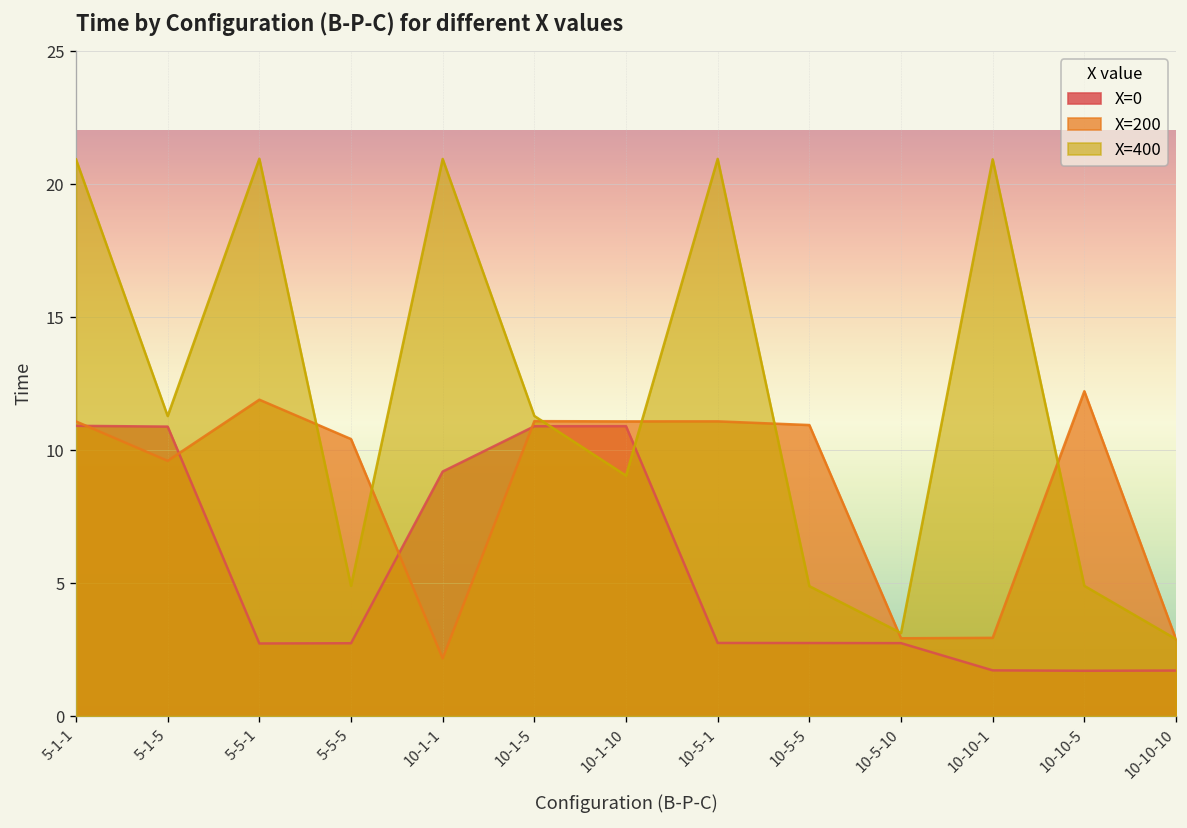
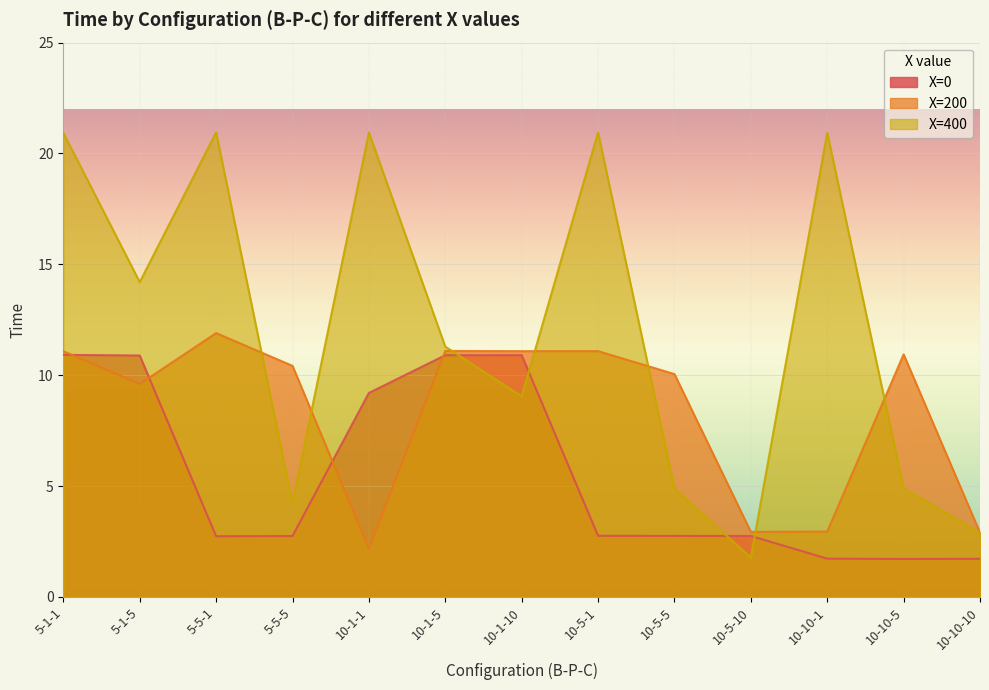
  {
    "X=0": {
      "5-1-1": 10.9,
      "5-1-5": 10.9,
      "5-5-1": 2.7,
      "5-5-5": 2.7,
      "10-1-1": 9.2,
      "10-1-5": 10.9,
      "10-1-10": 10.9,
      "10-5-1": 2.8,
      "10-5-5": 2.8,
      "10-5-10": 2.7,
      "10-10-1": 1.7,
      "10-10-5": 1.7,
      "10-10-10": 1.7
    },
    "X=200": {
      "5-1-1": 11.1,
      "5-1-5": 9.6,
      "5-5-1": 11.9,
      "5-5-5": 10.4,
      "10-1-1": 2.2,
      "10-1-5": 11.1,
      "10-1-10": 11.1,
      "10-5-1": 11.1,
-     "10-5-5": 10.9,
+     "10-5-5": 10.0,
      "10-5-10": 2.9,
      "10-10-1": 2.9,
-     "10-10-5": 12.2
+     "10-10-5": 10.9
    },
    "X=400": {
      "5-1-1": 20.9,
-     "5-1-5": 11.3,
+     "5-1-5": 14.2,
      "5-5-1": 21.0,
-     "5-5-5": 4.9,
+     "5-5-5": 4.2,
      "10-1-1": 20.9,
      "10-1-5": 11.3,
      "10-1-10": 9.0,
      "10-5-1": 21.0,
      "10-5-5": 4.9,
-     "10-5-10": 3.1,
+     "10-5-10": 1.8,
      "10-10-1": 20.9,
      "10-10-5": 4.9
    }
  }
